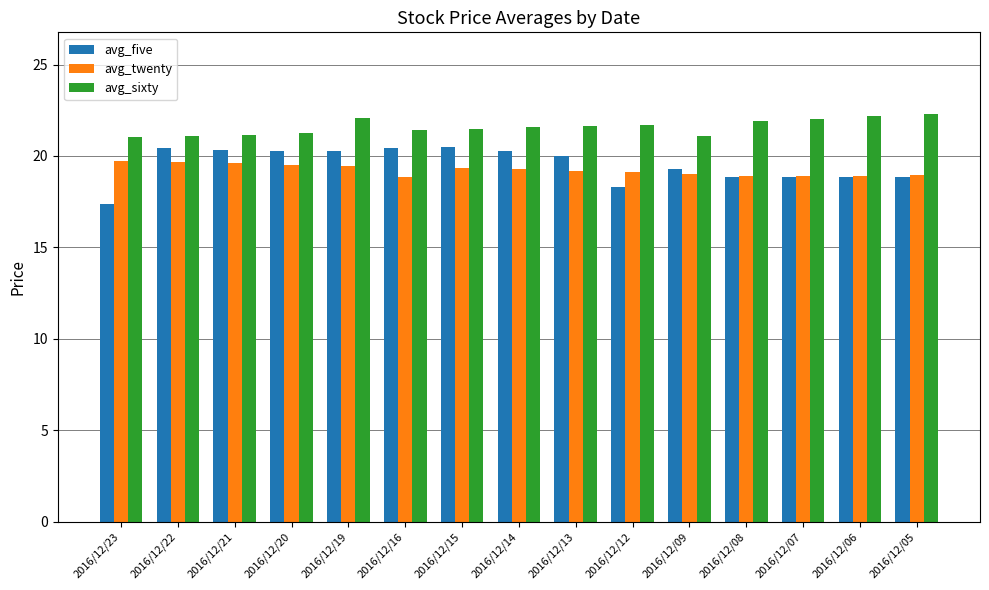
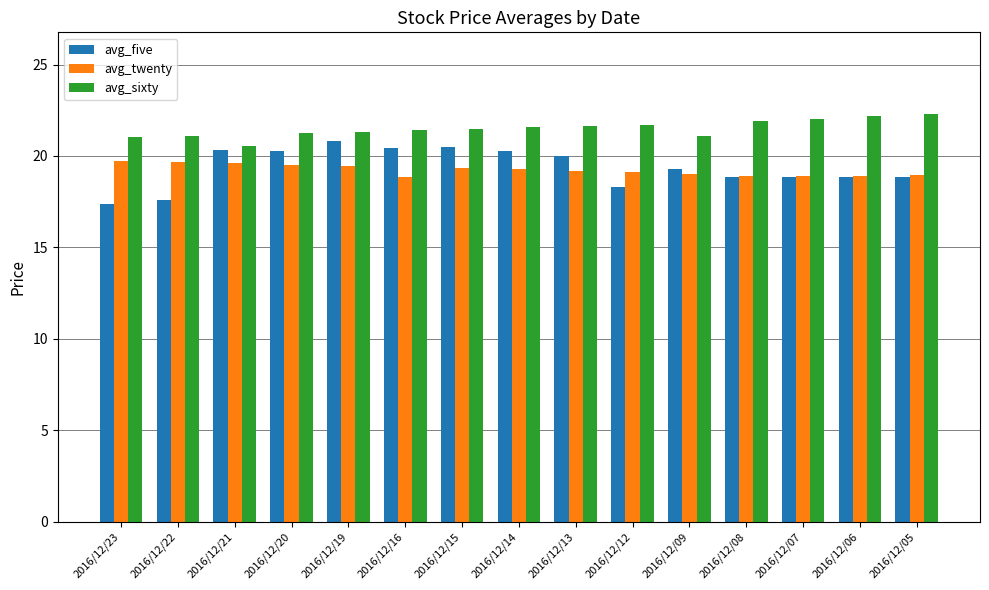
  {
    "avg_five": {
      "2016/12/23": 17.4,
-     "2016/12/22": 20.4,
+     "2016/12/22": 17.6,
      "2016/12/21": 20.3,
      "2016/12/20": 20.3,
-     "2016/12/19": 20.3,
+     "2016/12/19": 20.8,
      "2016/12/16": 20.4,
      "2016/12/15": 20.5,
      "2016/12/14": 20.3,
      "2016/12/13": 20.0,
      "2016/12/12": 18.3,
      "2016/12/09": 19.3,
      "2016/12/08": 18.9,
      "2016/12/07": 18.8,
      "2016/12/06": 18.8,
      "2016/12/05": 18.9
    },
    "avg_twenty": {
      "2016/12/23": 19.7,
      "2016/12/22": 19.7,
      "2016/12/21": 19.6,
      "2016/12/20": 19.5,
      "2016/12/19": 19.5,
      "2016/12/16": 18.9,
      "2016/12/15": 19.4,
      "2016/12/14": 19.3,
      "2016/12/13": 19.2,
      "2016/12/12": 19.1,
      "2016/12/09": 19.0,
      "2016/12/08": 18.9,
      "2016/12/07": 18.9,
      "2016/12/06": 18.9,
      "2016/12/05": 18.9
    },
    "avg_sixty": {
      "2016/12/23": 21.0,
      "2016/12/22": 21.1,
-     "2016/12/21": 21.2,
+     "2016/12/21": 20.5,
      "2016/12/20": 21.2,
-     "2016/12/19": 22.1,
+     "2016/12/19": 21.3,
      "2016/12/16": 21.4,
      "2016/12/15": 21.5,
      "2016/12/14": 21.6,
      "2016/12/13": 21.6,
      "2016/12/12": 21.7,
      "2016/12/09": 21.1,
      "2016/12/08": 21.9,
      "2016/12/07": 22.0,
      "2016/12/06": 22.2,
      "2016/12/05": 22.3
    }
  }
